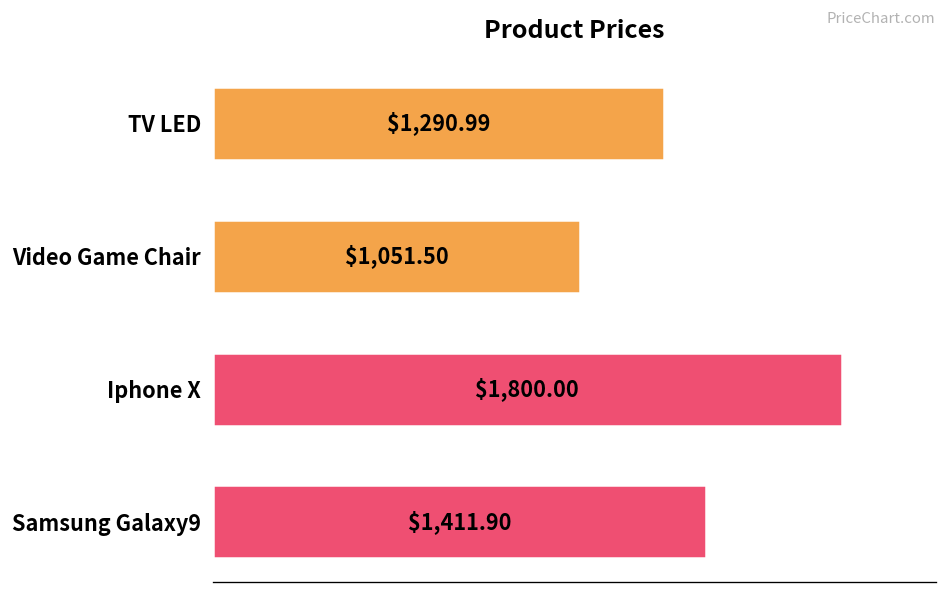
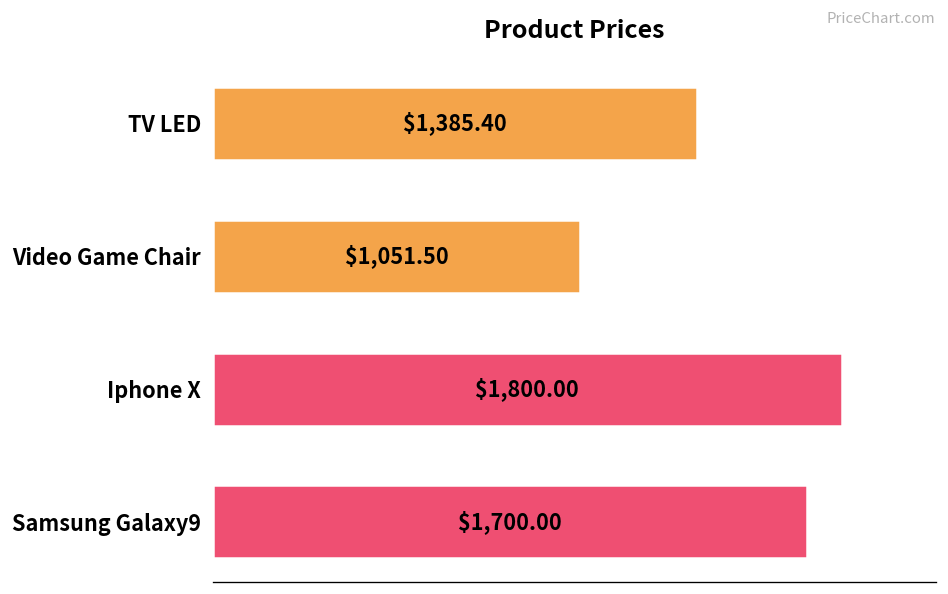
  {
-   "TV LED": "$1,290.99",
+   "TV LED": "$1,385.40",
    "Video Game Chair": "$1,051.50",
    "Iphone X": "$1,800.00",
-   "Samsung Galaxy9": "$1,411.90"
+   "Samsung Galaxy9": "$1,700.00"
  }
